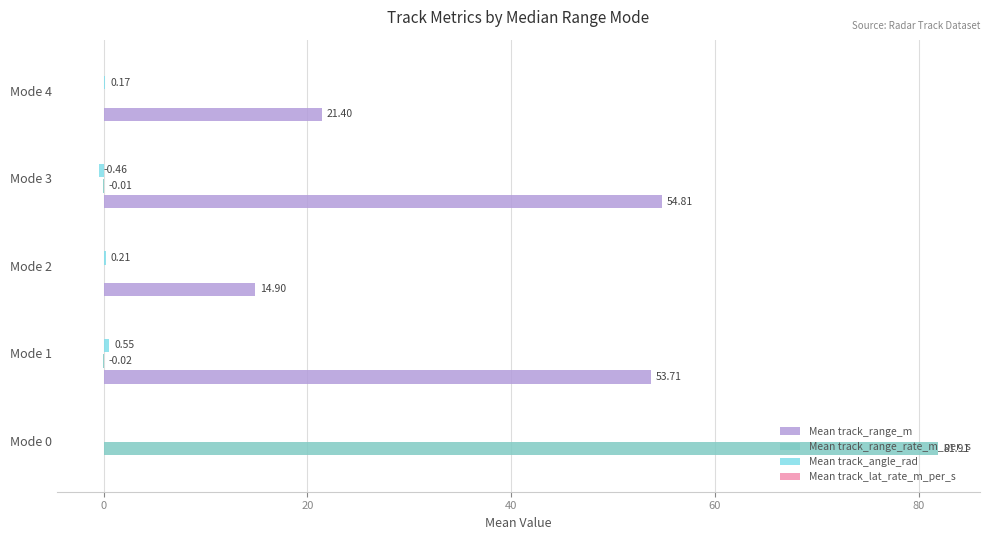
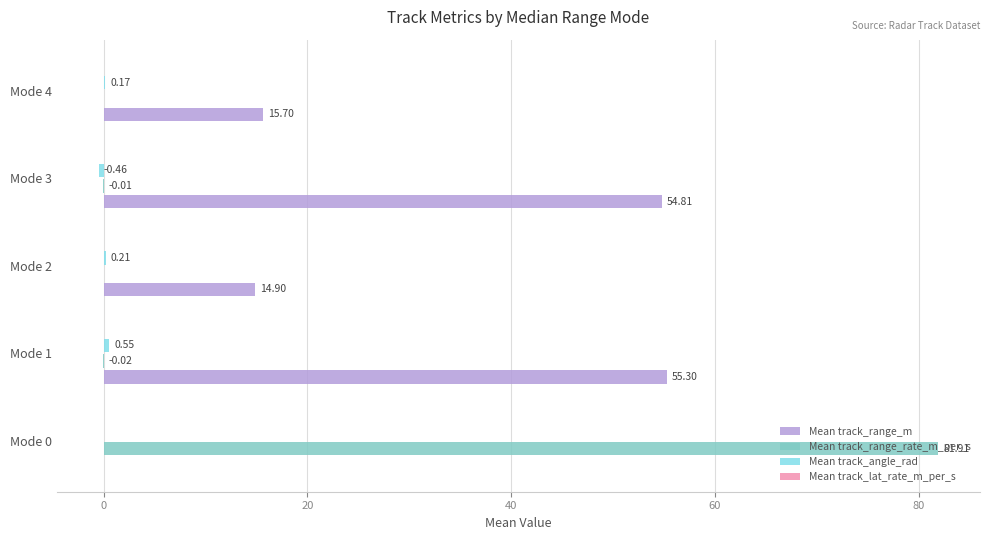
  {
    "Mean track_range_m": {
-     "Mode 4": 21.40,
+     "Mode 4": 15.70,
      "Mode 3": 54.81,
      "Mode 2": 14.90,
-     "Mode 1": 53.71
+     "Mode 1": 55.30
    },
    "Mean track_lat_rate_m_per_s": {
      "Mode 4": 0.0,
      "Mode 3": 0.0,
      "Mode 2": 0.0,
      "Mode 1": 0.0,
      "Mode 0": 0.0
    }
  }
